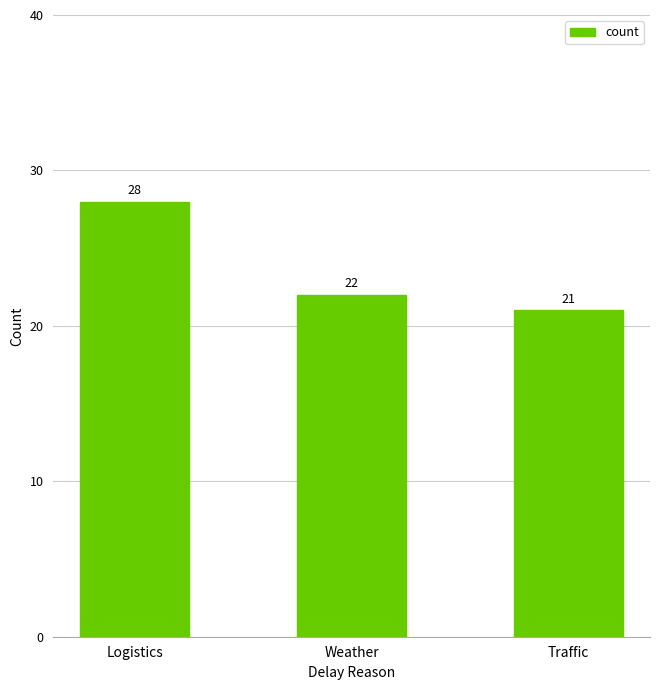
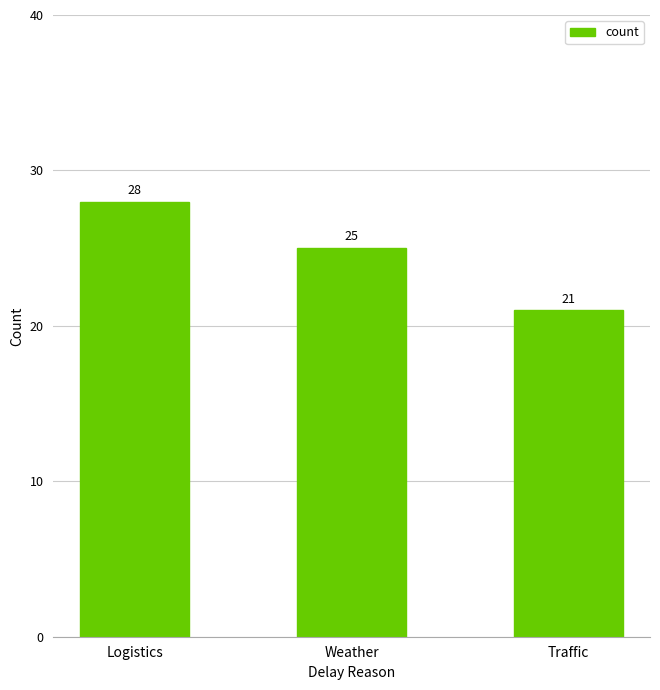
  {
    "Logistics": 28,
-   "Weather": 22,
+   "Weather": 25,
    "Traffic": 21
  }
